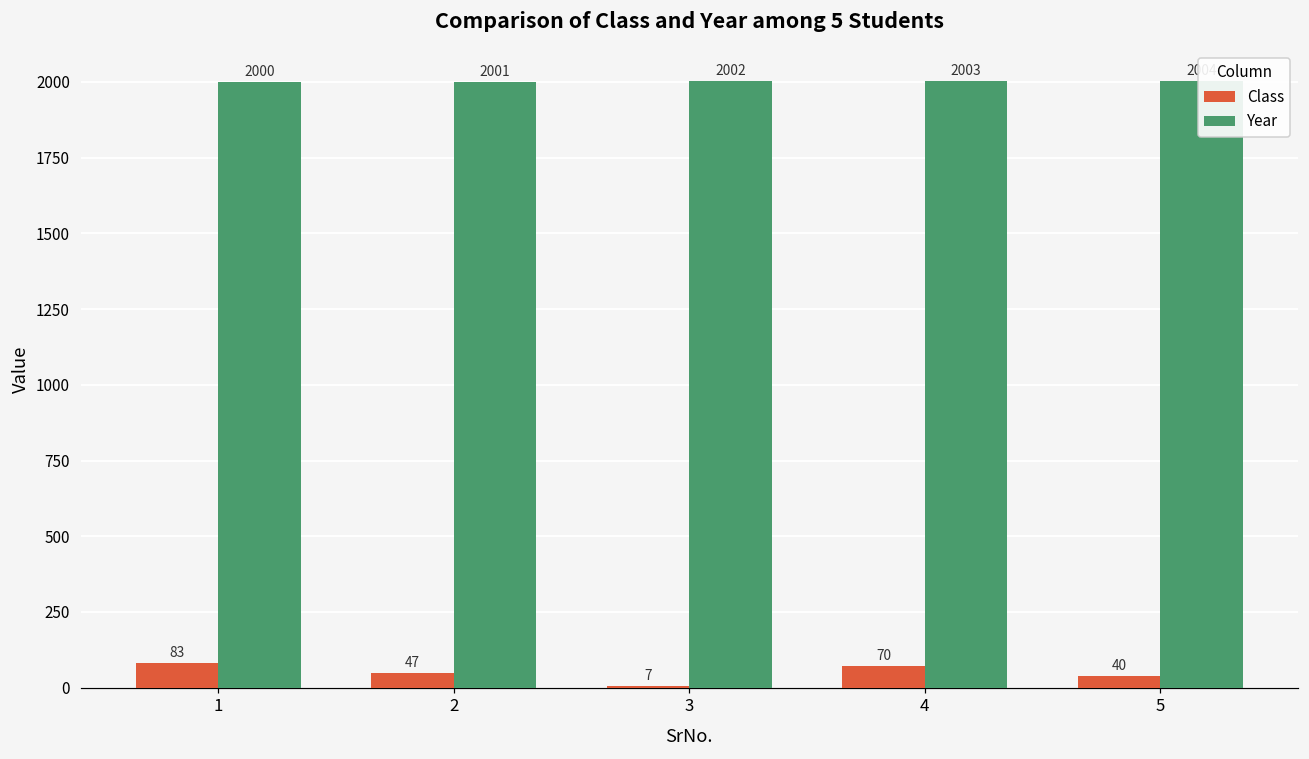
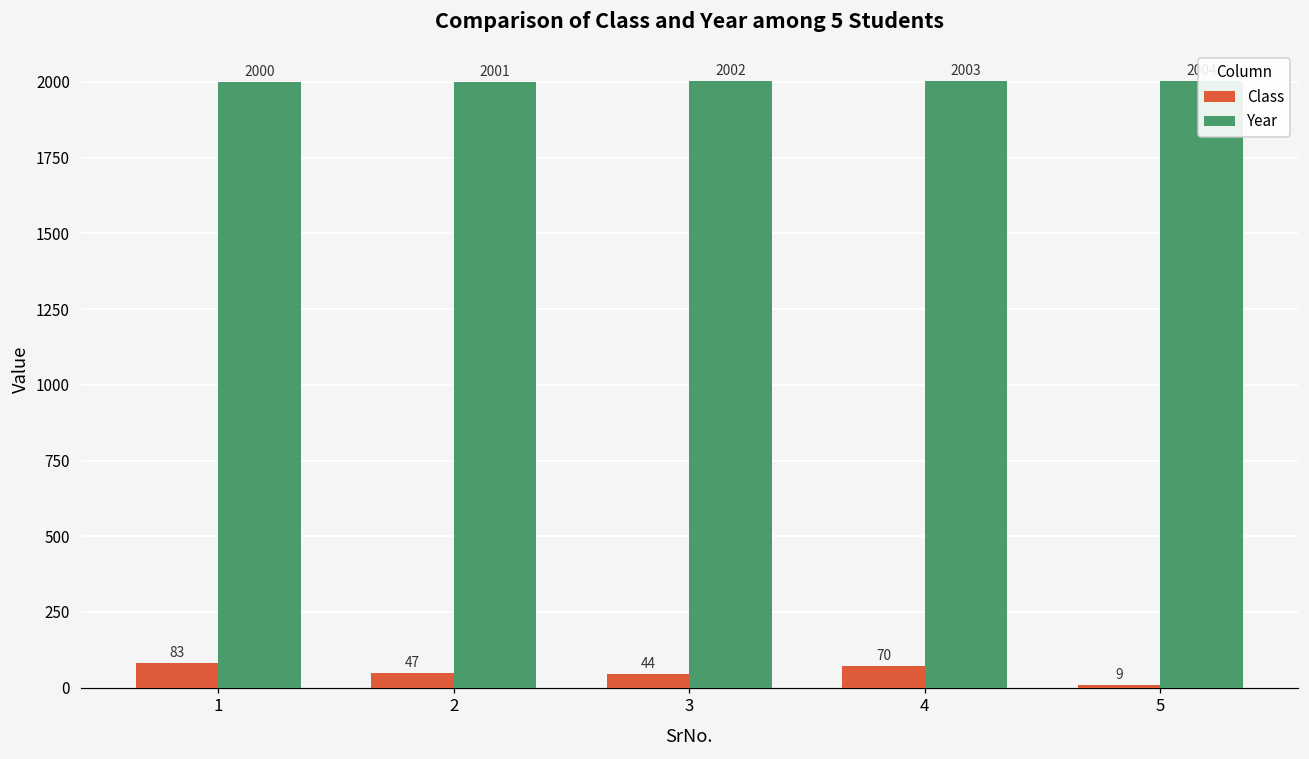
  {
    "Class": {
      "1": 83,
      "2": 47,
-     "3": 7,
+     "3": 44,
      "4": 70,
-     "5": 40
+     "5": 9
    },
    "Year": {
      "1": 2000,
      "2": 2001,
      "3": 2002,
      "4": 2003
    }
  }
